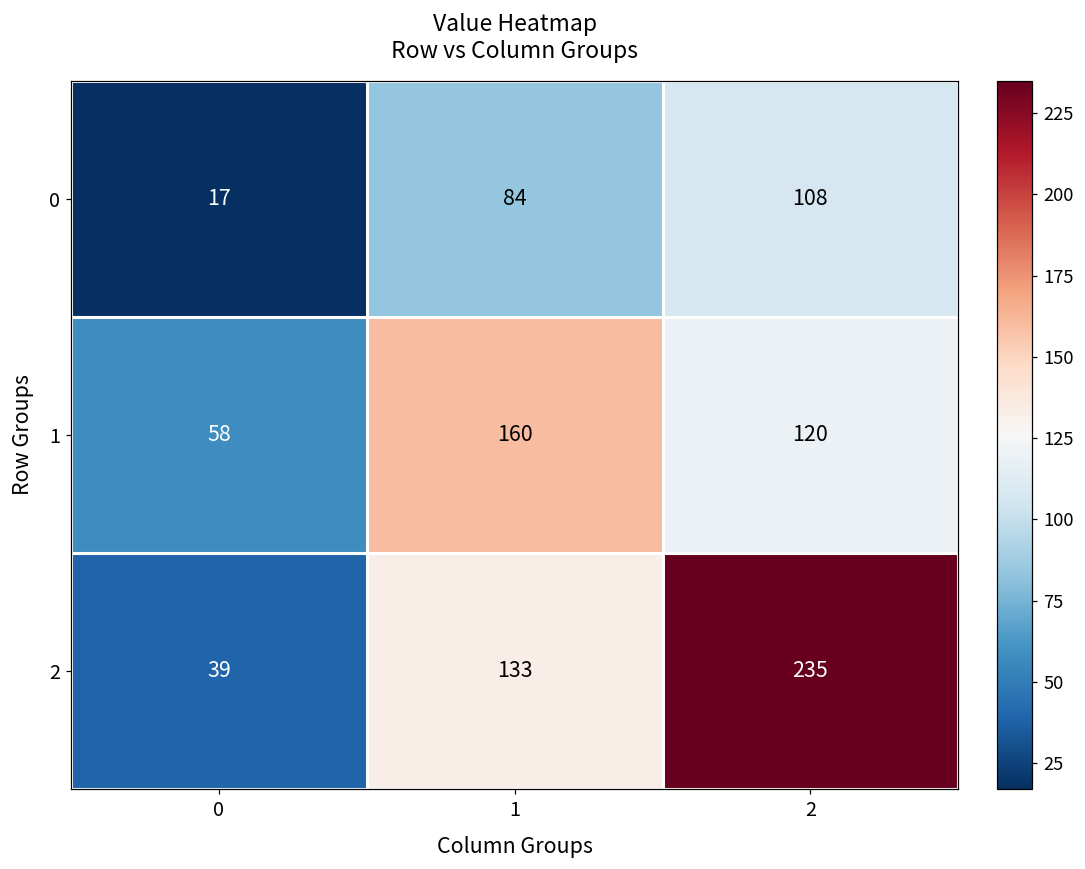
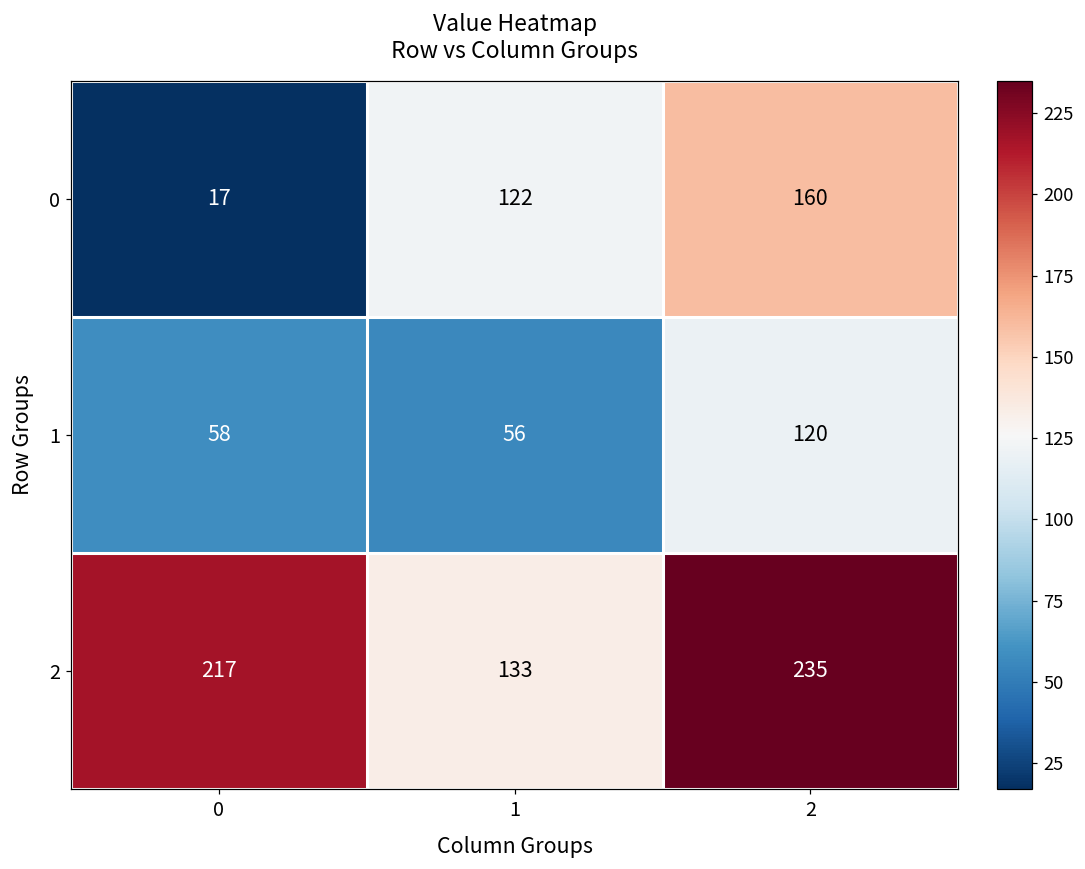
  {
    "0": {
      "0": 17,
-     "1": 84,
-     "2": 108
+     "1": 122,
+     "2": 160
    },
    "1": {
      "0": 58,
-     "1": 160,
+     "1": 56,
      "2": 120
    },
    "2": {
-     "0": 39,
+     "0": 217,
      "1": 133,
      "2": 235
    }
  }
